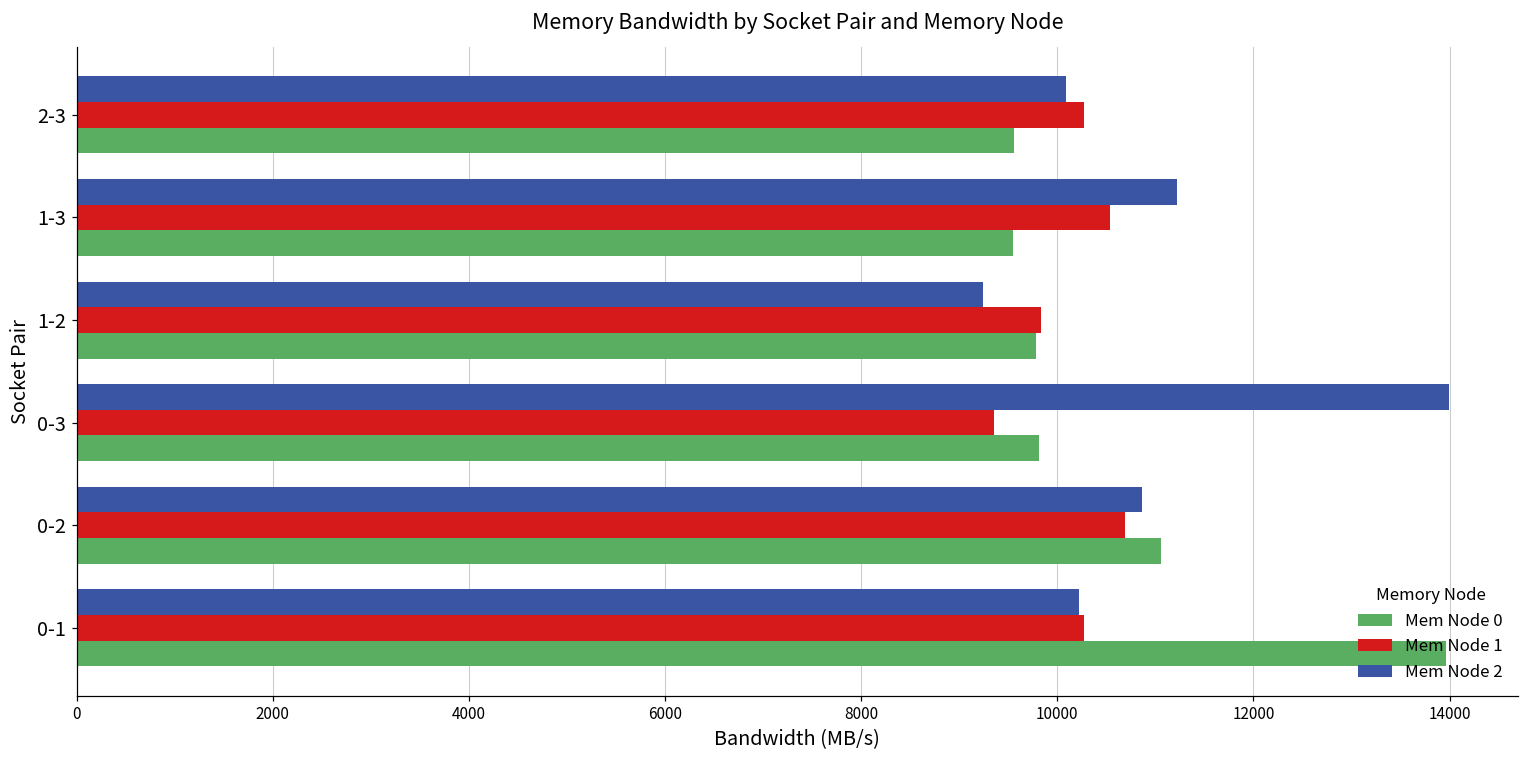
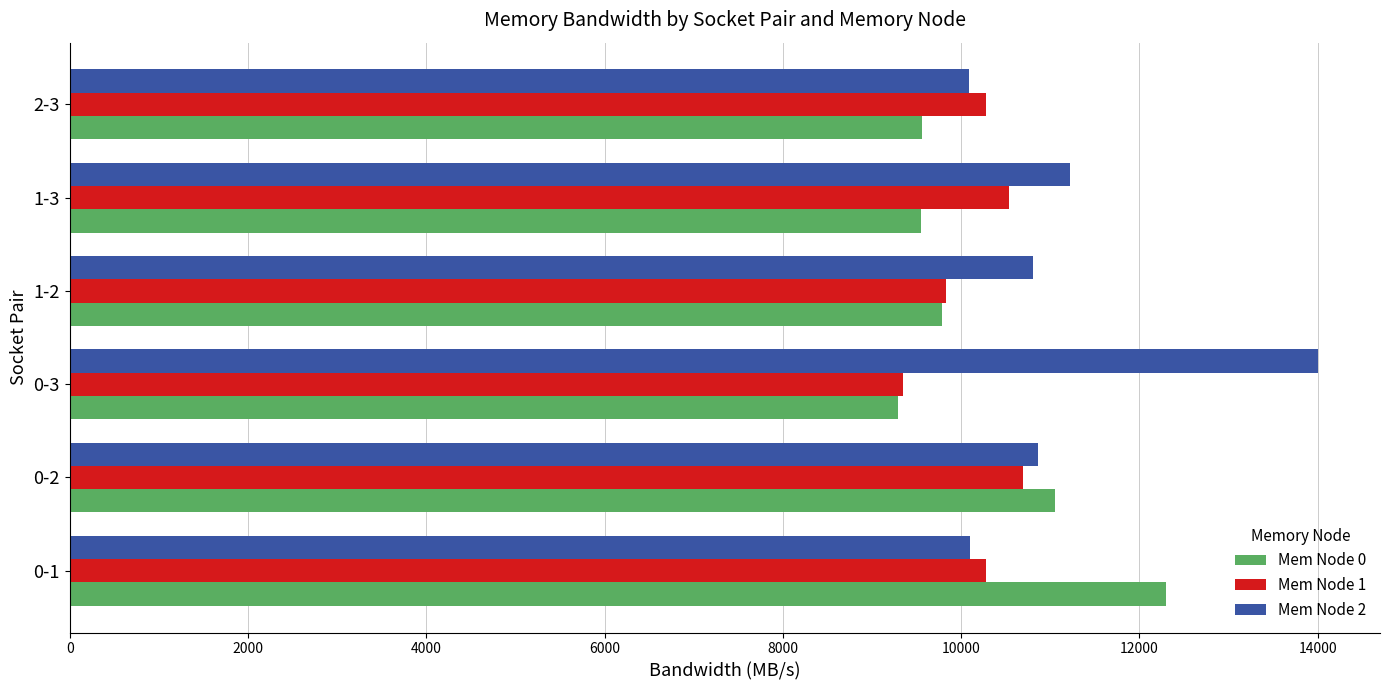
  {
    "Mem Node 0": {
      "2-3": 9600,
      "1-3": 9500,
      "1-2": 9800,
-     "0-3": 9800,
+     "0-3": 9300,
      "0-2": 11100,
-     "0-1": 14000
+     "0-1": 12300
    },
    "Mem Node 1": {
      "2-3": 10300,
      "1-3": 10500,
      "1-2": 9800,
      "0-3": 9400,
      "0-2": 10700,
      "0-1": 10300
    },
    "Mem Node 2": {
      "2-3": 10100,
      "1-3": 11200,
-     "1-2": 9200,
+     "1-2": 10800,
      "0-3": 14000,
      "0-2": 10900,
-     "0-1": 10200
+     "0-1": 10100
    }
  }
